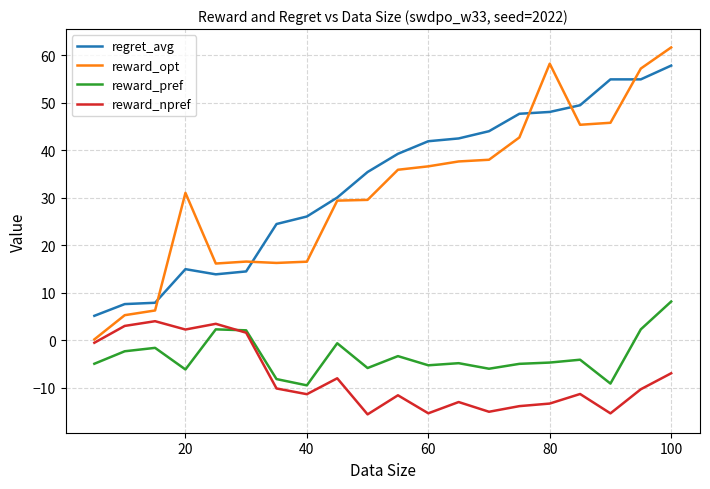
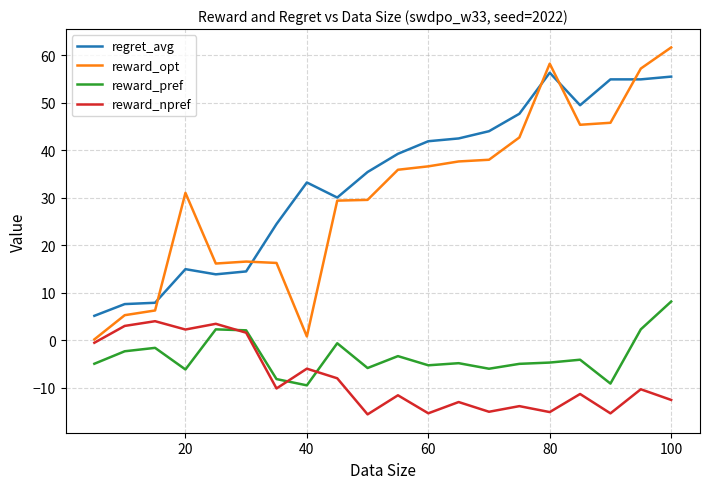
  {
    "regret_avg": {
      "20": 15,
-     "40": 26,
+     "40": 33,
      "60": 42,
-     "80": 48,
-     "100": 58
+     "80": 56,
+     "100": 56
    },
    "reward_opt": {
      "20": 31,
-     "40": 17,
+     "40": 1,
      "60": 37,
      "80": 58,
      "100": 62
    },
    "reward_pref": {
      "20": -6,
      "40": -10,
      "60": -5,
      "80": -5,
      "100": 8
    },
    "reward_npref": {
      "20": 2,
-     "40": -11,
+     "40": -6,
      "60": -15,
-     "80": -13,
-     "100": -7
+     "80": -15,
+     "100": -13
    }
  }
